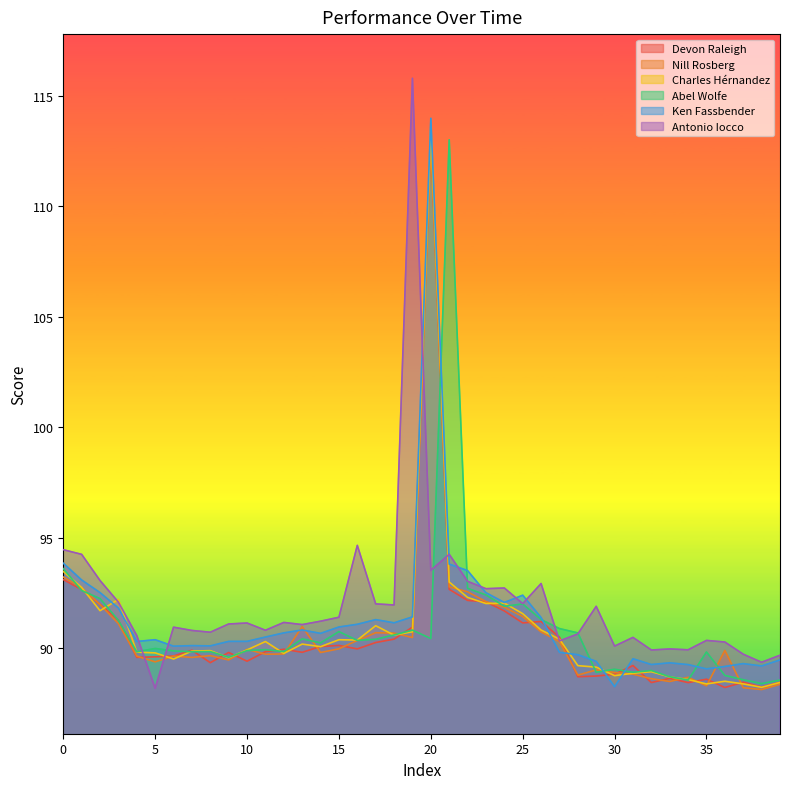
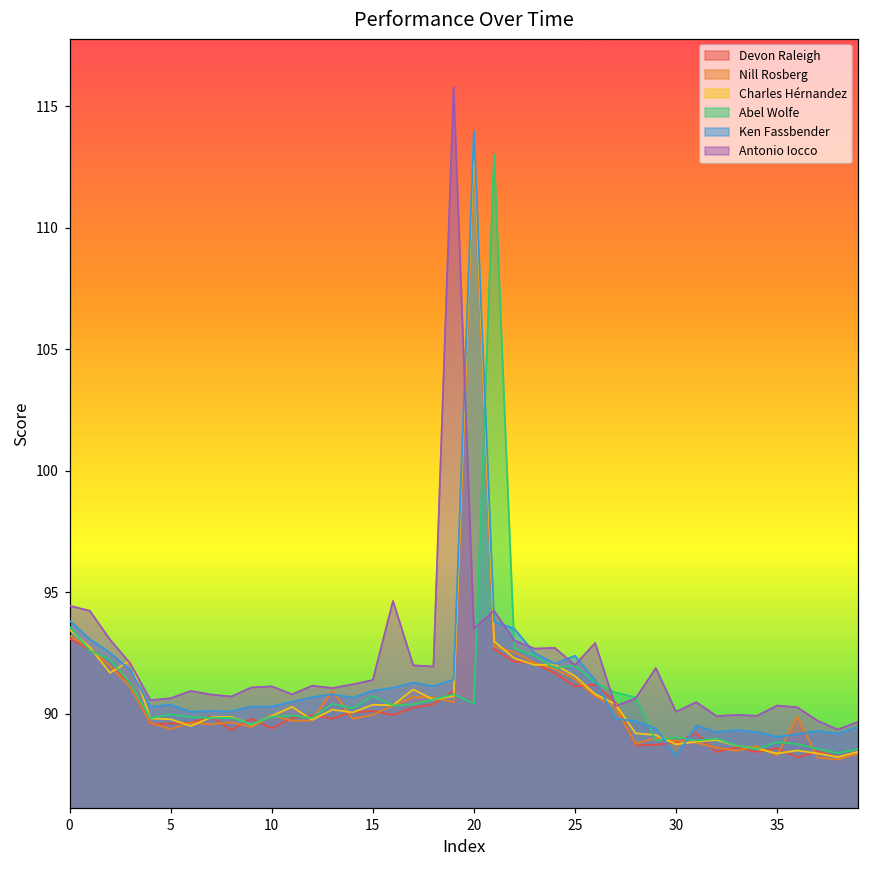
  {
    "Abel Wolfe": {
      "0": 93.6,
      "5": 90.0,
      "15": 90.7,
      "20": 90.4,
      "30": 89.0,
-     "35": 89.8
+     "35": 88.8
    },
    "Ken Fassbender": {
      "0": 93.8,
      "5": 90.4,
      "10": 90.3,
      "15": 91.0,
      "20": 114.0,
      "25": 92.4,
      "30": 88.3,
      "35": 89.1
    },
    "Antonio Iocco": {
      "0": 94.5,
-     "5": 88.2,
+     "5": 90.6,
      "10": 91.1,
      "15": 91.4,
      "20": 93.5,
      "30": 90.1,
      "35": 90.3
    }
  }
